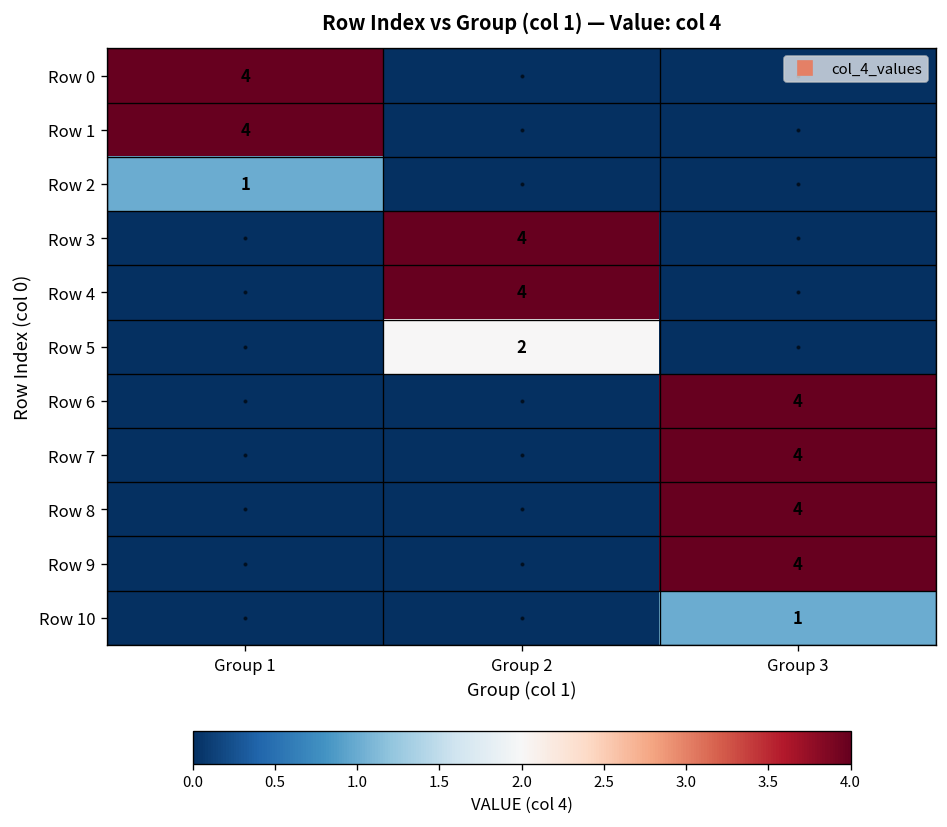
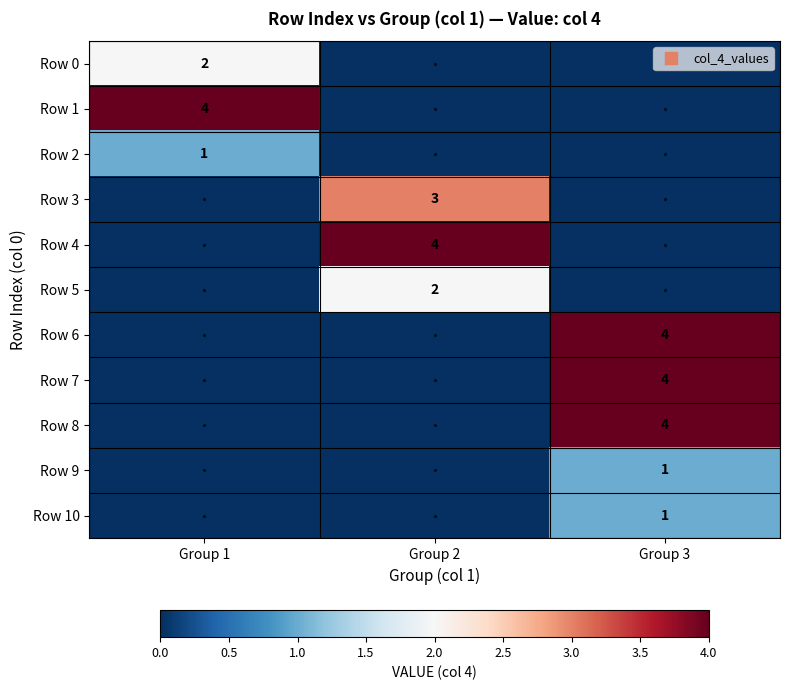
  {
    "Row 0": {
-     "Group 1": 4
+     "Group 1": 2
    },
    "Row 1": {
      "Group 1": 4
    },
    "Row 2": {
      "Group 1": 1
    },
    "Row 3": {
-     "Group 2": 4
+     "Group 2": 3
    },
    "Row 4": {
      "Group 2": 4
    },
    "Row 5": {
      "Group 2": 2
    },
    "Row 6": {
      "Group 3": 4
    },
    "Row 7": {
      "Group 3": 4
    },
    "Row 8": {
      "Group 3": 4
    },
    "Row 9": {
-     "Group 3": 4
+     "Group 3": 1
    },
    "Row 10": {
      "Group 3": 1
    }
  }
